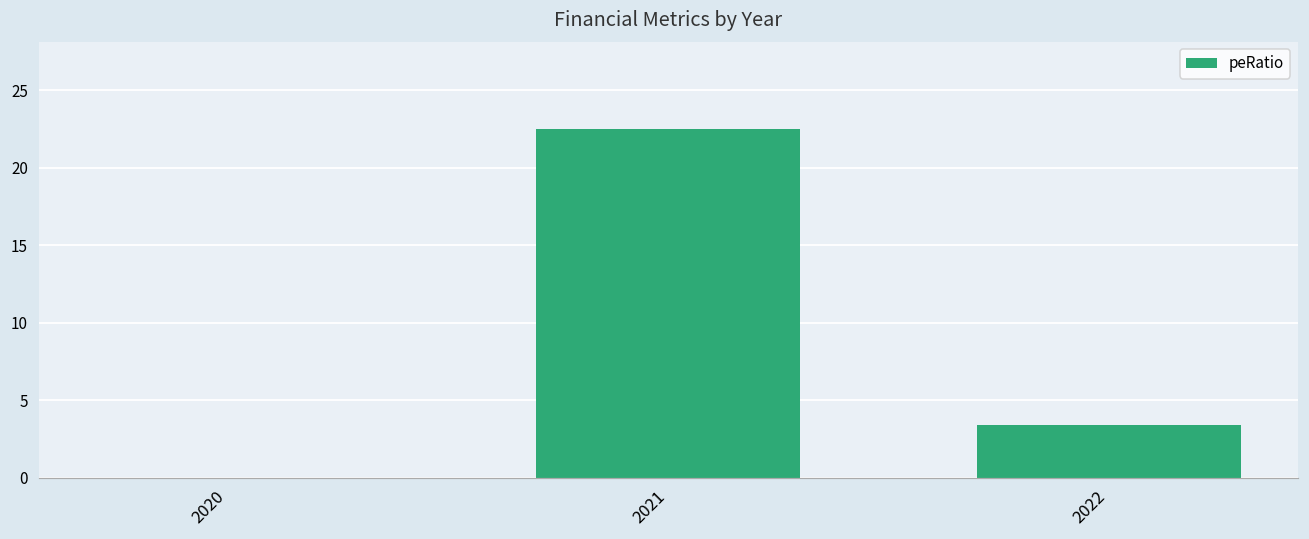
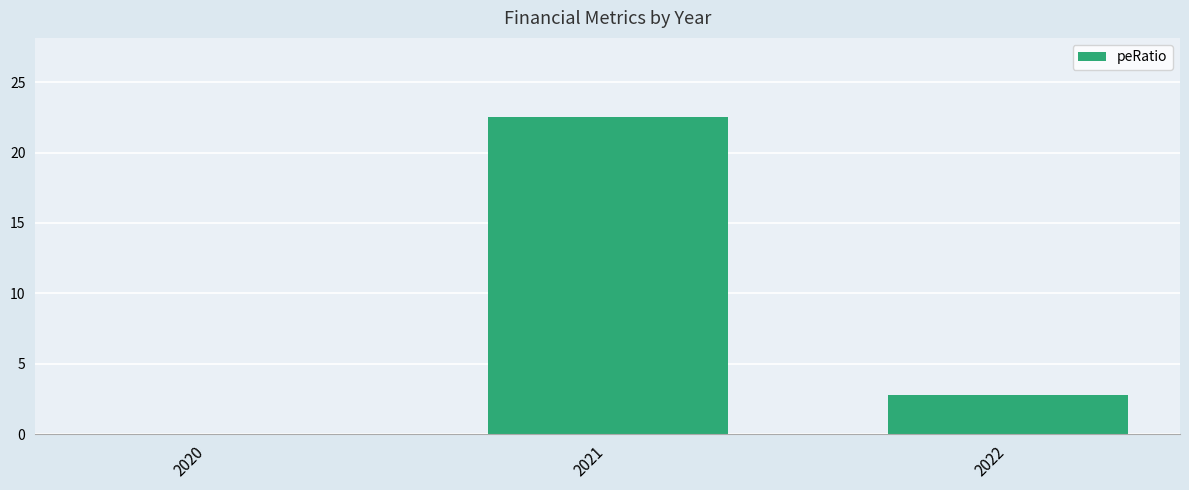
  {
    "2020": 0.0,
    "2021": 22.5,
-   "2022": 3.4
+   "2022": 2.8
  }
